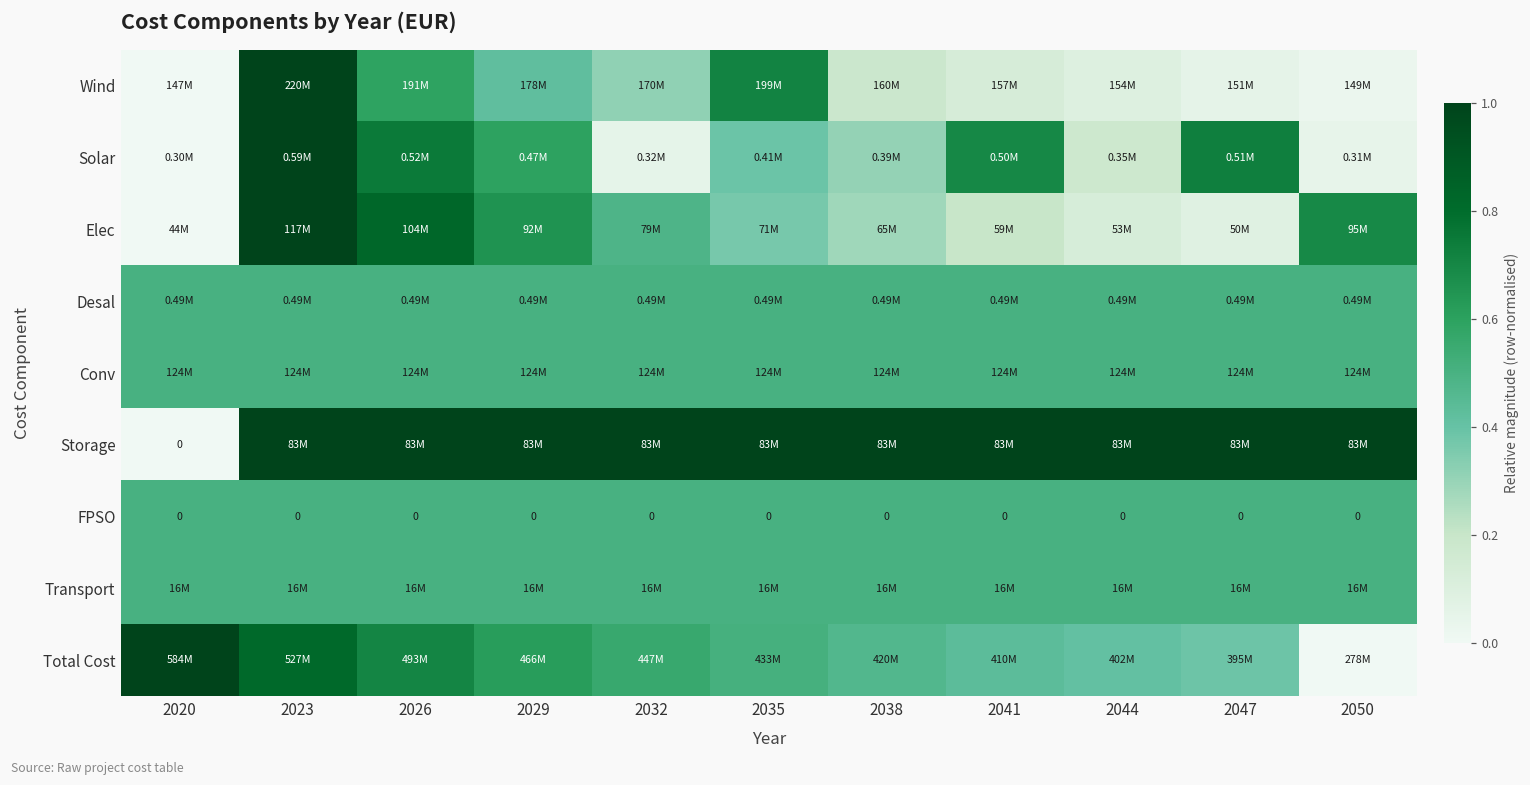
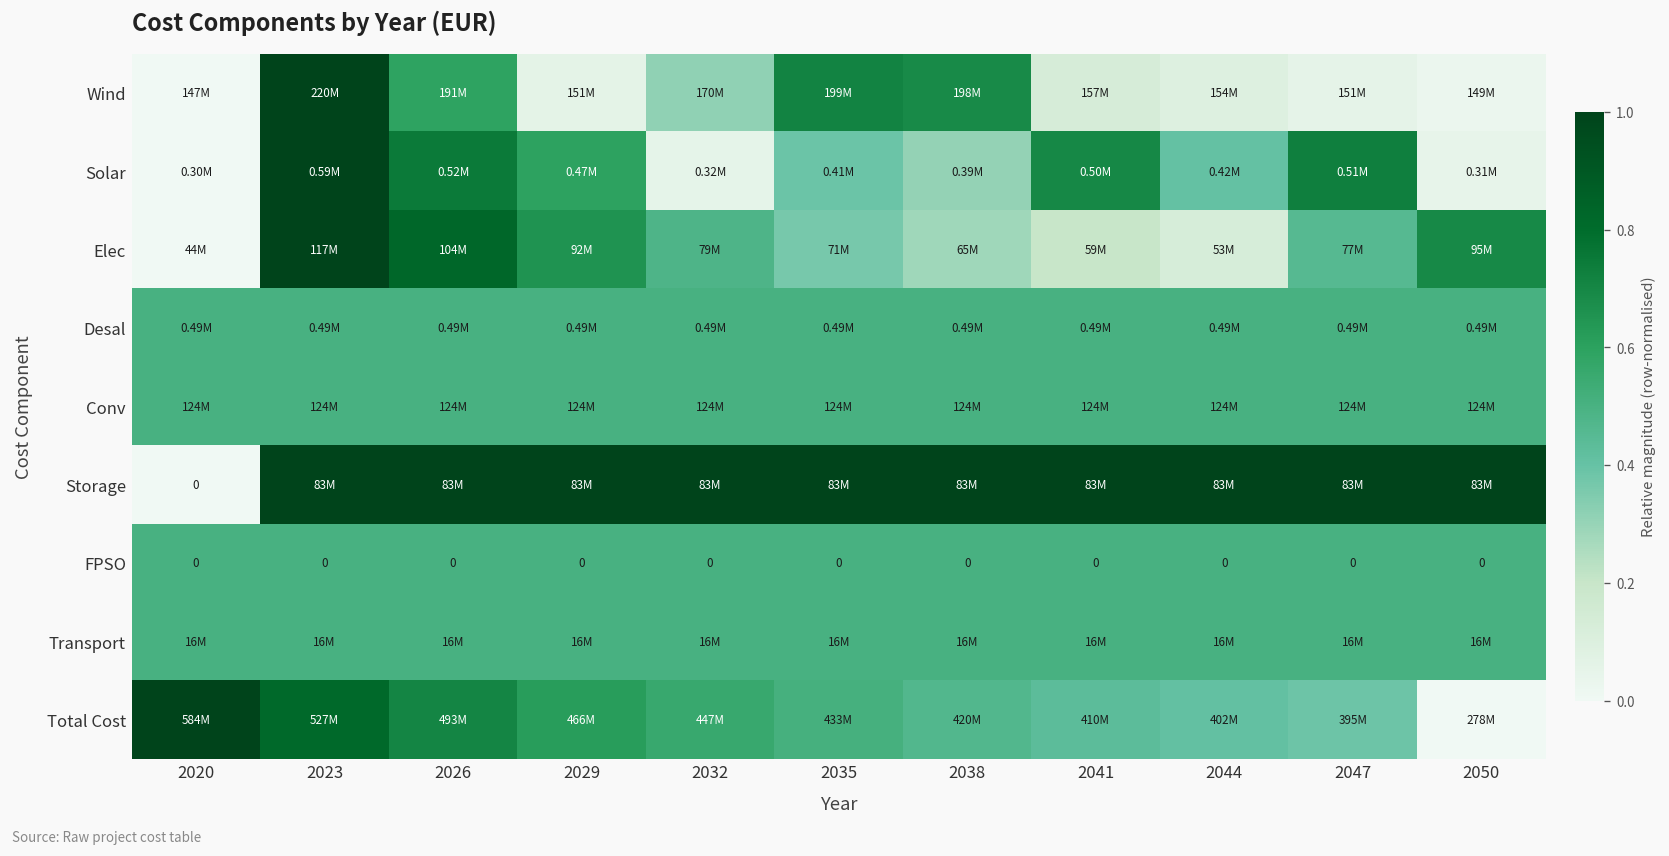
  {
    "Wind": {
      "2020": "147M",
      "2023": "220M",
      "2026": "191M",
-     "2029": "178M",
+     "2029": "151M",
      "2032": "170M",
      "2035": "199M",
-     "2038": "160M",
+     "2038": "198M",
      "2041": "157M",
      "2044": "154M",
      "2047": "151M",
      "2050": "149M"
    },
    "Solar": {
      "2020": "0.30M",
      "2023": "0.59M",
      "2026": "0.52M",
      "2029": "0.47M",
      "2032": "0.32M",
      "2035": "0.41M",
      "2038": "0.39M",
      "2041": "0.50M",
-     "2044": "0.35M",
+     "2044": "0.42M",
      "2047": "0.51M",
      "2050": "0.31M"
    },
    "Elec": {
      "2020": "44M",
      "2023": "117M",
      "2026": "104M",
      "2029": "92M",
      "2032": "79M",
      "2035": "71M",
      "2038": "65M",
      "2041": "59M",
      "2044": "53M",
-     "2047": "50M",
+     "2047": "77M",
      "2050": "95M"
    },
    "Desal": {
      "2020": "0.49M",
      "2023": "0.49M",
      "2026": "0.49M",
      "2029": "0.49M",
      "2032": "0.49M",
      "2035": "0.49M",
      "2038": "0.49M",
      "2041": "0.49M",
      "2044": "0.49M",
      "2047": "0.49M",
      "2050": "0.49M"
    },
    "Conv": {
      "2020": "124M",
      "2023": "124M",
      "2026": "124M",
      "2029": "124M",
      "2032": "124M",
      "2035": "124M",
      "2038": "124M",
      "2041": "124M",
      "2044": "124M",
      "2047": "124M",
      "2050": "124M"
    },
    "Storage": {
      "2020": "0",
      "2023": "83M",
      "2026": "83M",
      "2029": "83M",
      "2032": "83M",
      "2035": "83M",
      "2038": "83M",
      "2041": "83M",
      "2044": "83M",
      "2047": "83M",
      "2050": "83M"
    },
    "FPSO": {
      "2020": "0",
      "2023": "0",
      "2026": "0",
      "2029": "0",
      "2032": "0",
      "2035": "0",
      "2038": "0",
      "2041": "0",
      "2044": "0",
      "2047": "0",
      "2050": "0"
    },
    "Transport": {
      "2020": "16M",
      "2023": "16M",
      "2026": "16M",
      "2029": "16M",
      "2032": "16M",
      "2035": "16M",
      "2038": "16M",
      "2041": "16M",
      "2044": "16M",
      "2047": "16M",
      "2050": "16M"
    },
    "Total Cost": {
      "2020": "584M",
      "2023": "527M",
      "2026": "493M",
      "2029": "466M",
      "2032": "447M",
      "2035": "433M",
      "2038": "420M",
      "2041": "410M",
      "2044": "402M",
      "2047": "395M",
      "2050": "278M"
    }
  }
